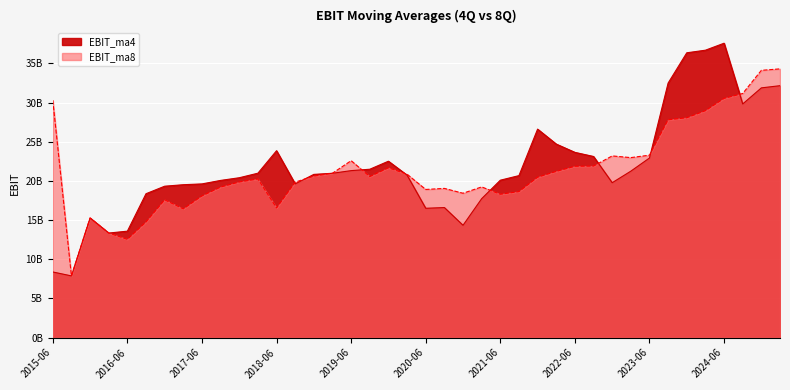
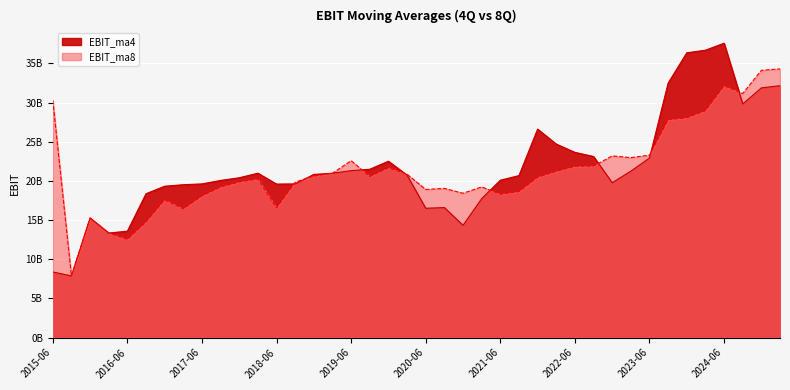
  {
    "EBIT_ma4": {
      "2015-06": 8000000000,
      "2016-06": 14000000000,
      "2017-06": 20000000000,
-     "2018-06": 24000000000,
+     "2018-06": 20000000000,
      "2019-06": 21000000000,
      "2020-06": 17000000000,
      "2021-06": 20000000000,
      "2022-06": 24000000000,
      "2023-06": 23000000000,
      "2024-06": 38000000000
    },
    "EBIT_ma8": {
      "2015-06": 30000000000,
      "2016-06": 13000000000,
      "2017-06": 18000000000,
      "2018-06": 17000000000,
      "2019-06": 23000000000,
      "2020-06": 19000000000,
      "2021-06": 18000000000,
      "2022-06": 22000000000,
      "2023-06": 23000000000,
-     "2024-06": 31000000000
+     "2024-06": 32000000000
    }
  }
